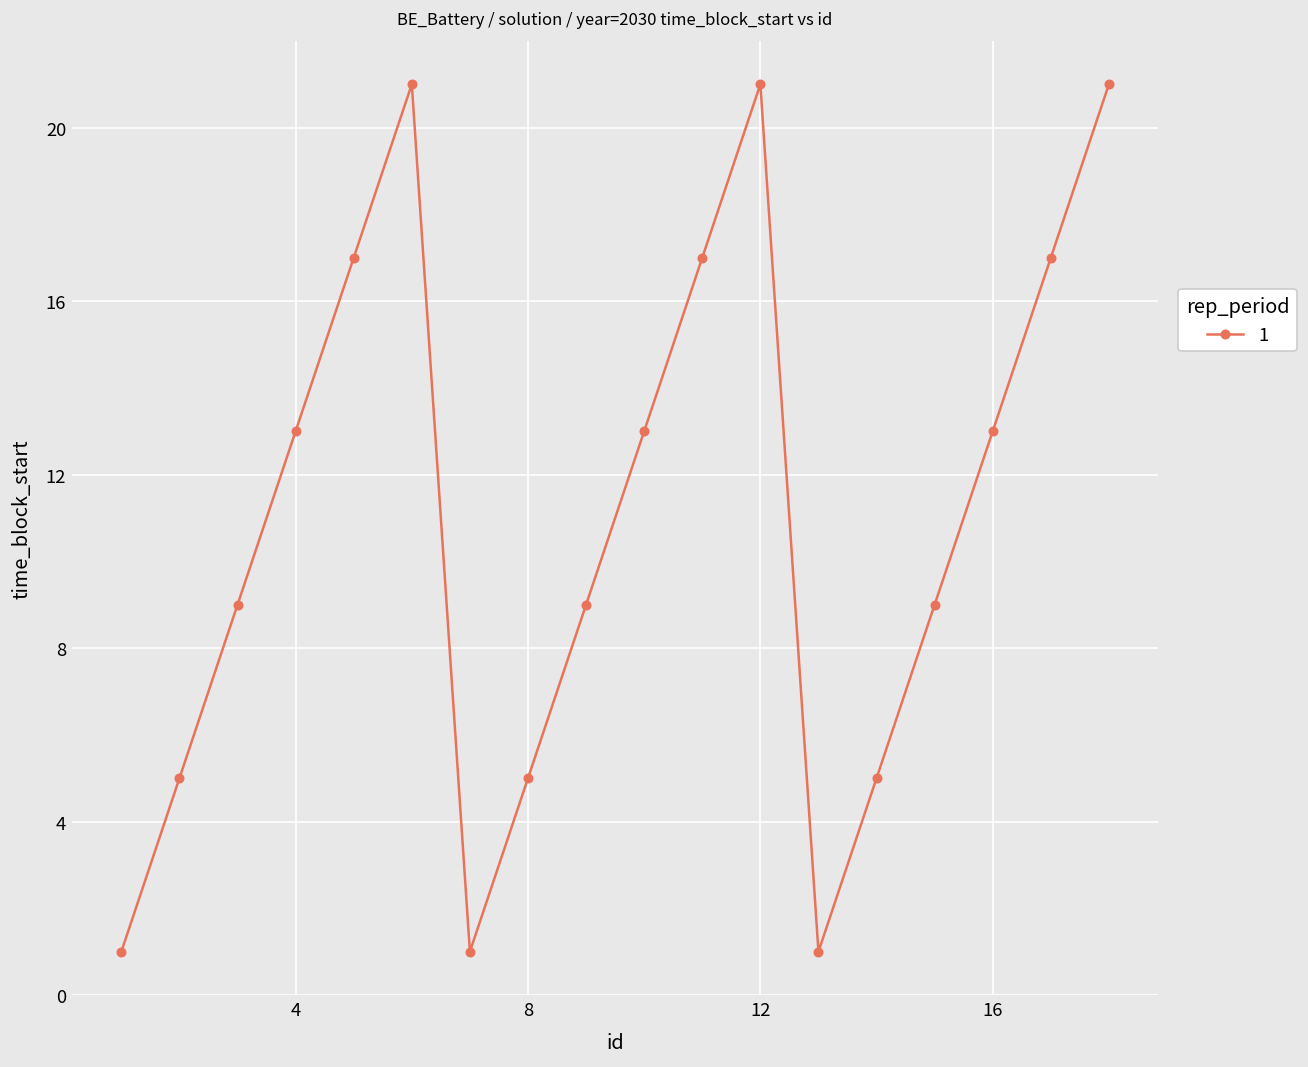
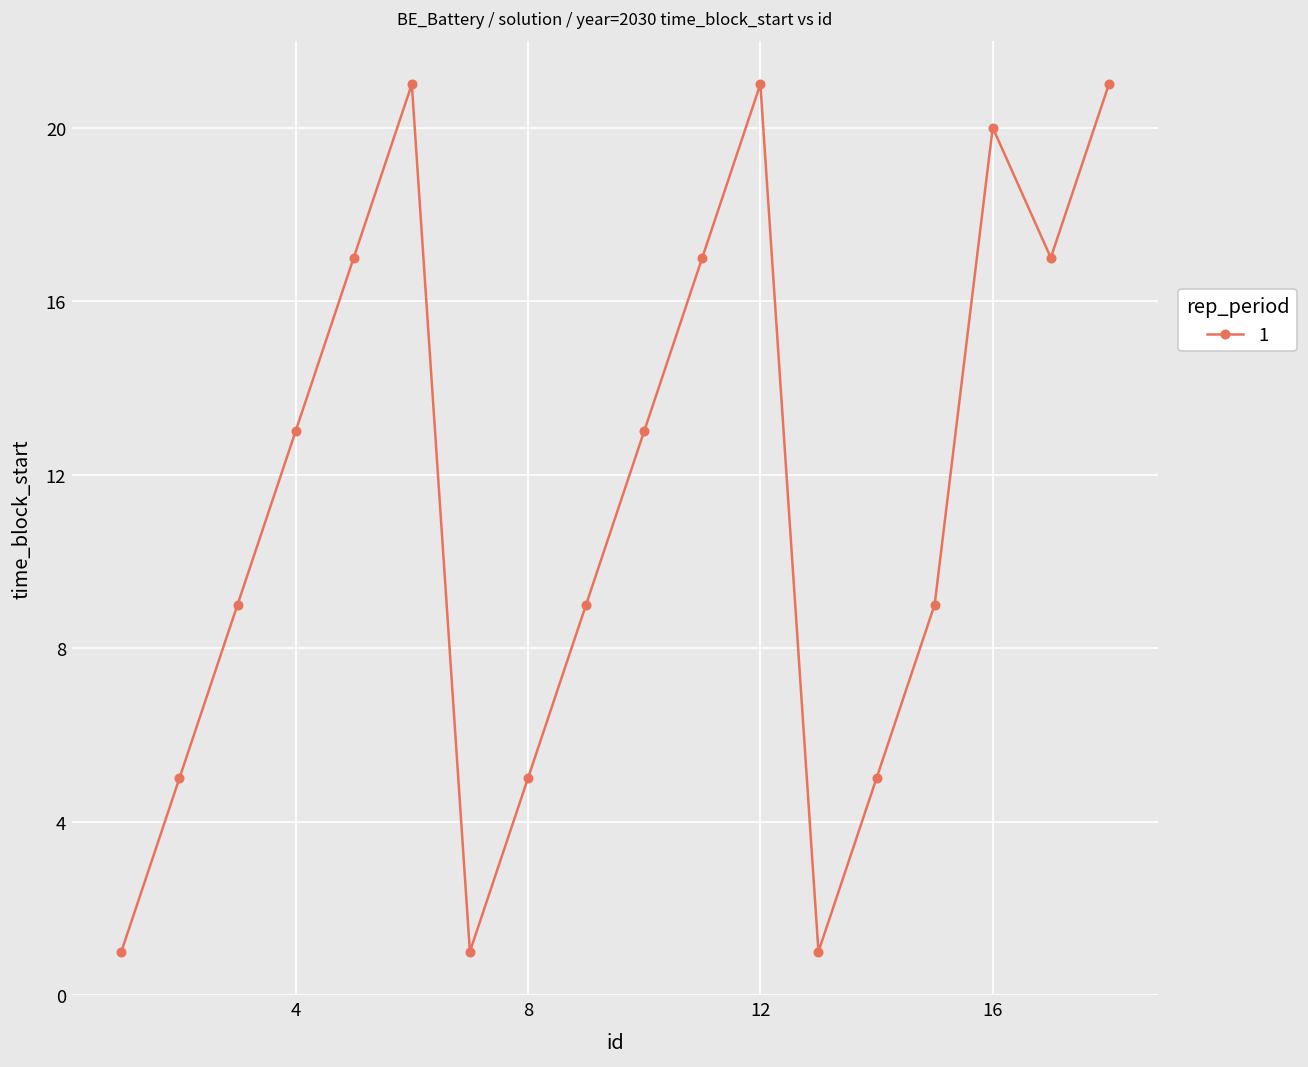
  {
    "4": 13,
    "8": 5,
    "12": 21,
-   "16": 13
+   "16": 20
  }
